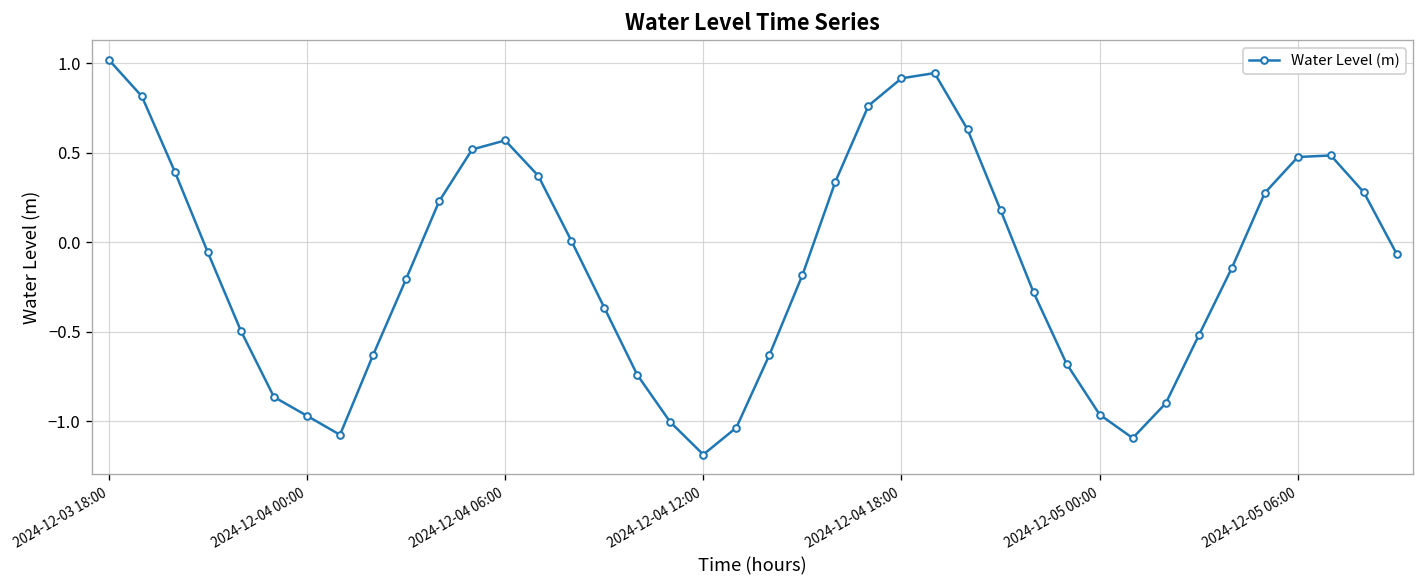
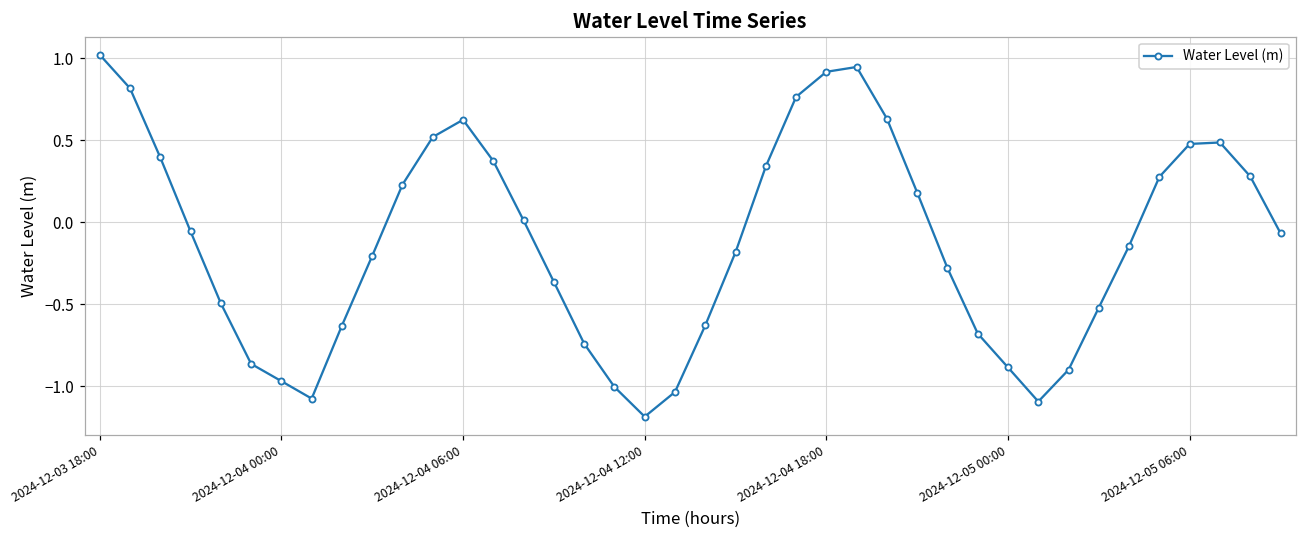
  {
    "2024-12-03 18:00": 1.02,
    "2024-12-04 00:00": -0.97,
-   "2024-12-04 06:00": 0.57,
+   "2024-12-04 06:00": 0.62,
    "2024-12-04 12:00": -1.19,
    "2024-12-04 18:00": 0.92,
-   "2024-12-05 00:00": -0.96,
+   "2024-12-05 00:00": -0.89,
    "2024-12-05 06:00": 0.48
  }
